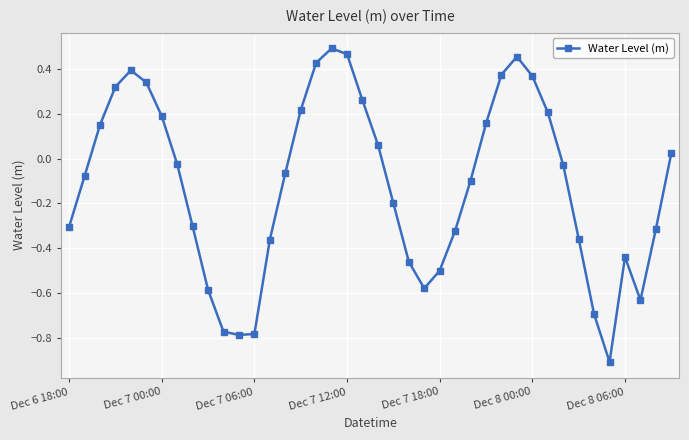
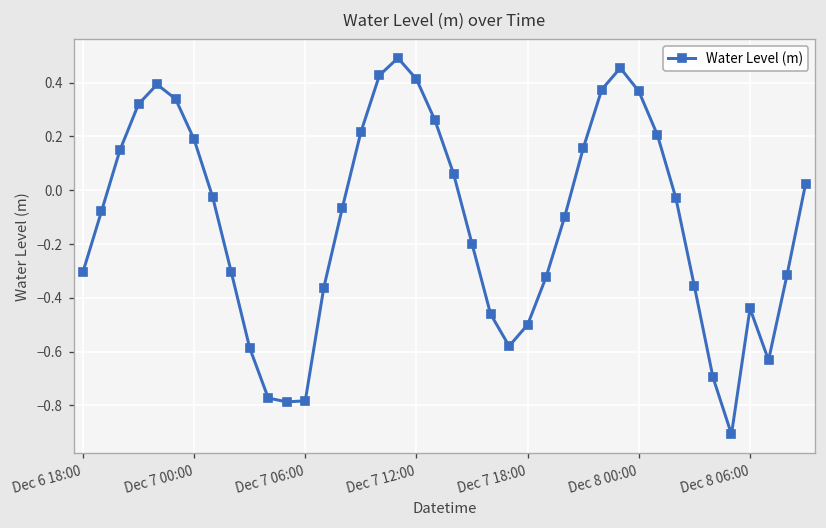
  {
    "Dec 6 18:00": -0.30,
    "Dec 7 00:00": 0.19,
    "Dec 7 06:00": -0.78,
-   "Dec 7 12:00": 0.47,
+   "Dec 7 12:00": 0.41,
    "Dec 7 18:00": -0.50,
    "Dec 8 00:00": 0.37,
    "Dec 8 06:00": -0.44
  }
